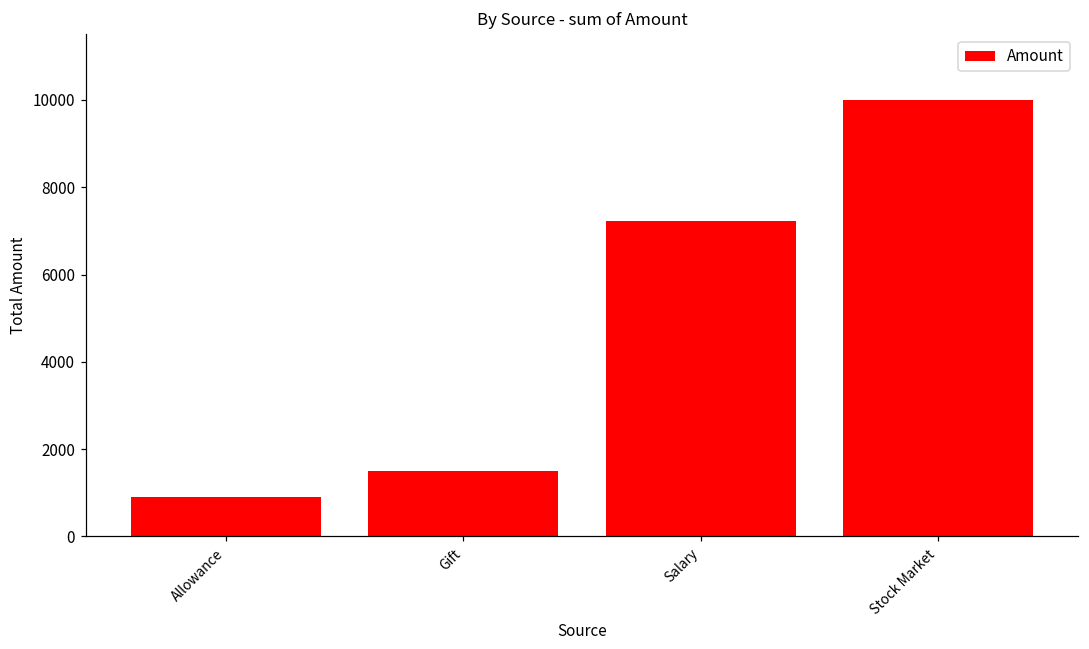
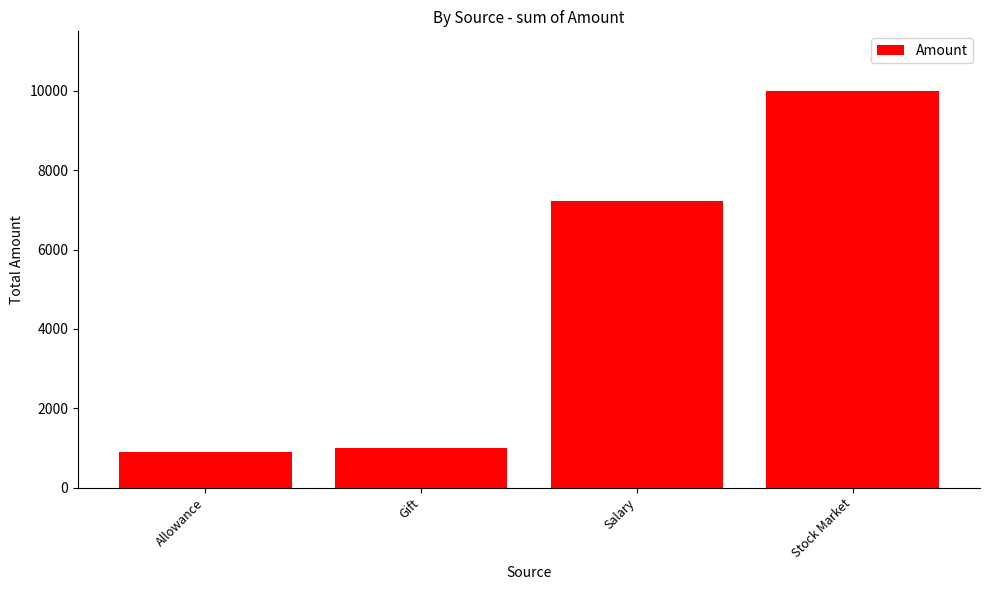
  {
    "Allowance": 900,
-   "Gift": 1500,
+   "Gift": 1000,
    "Salary": 7200,
    "Stock Market": 10000
  }
